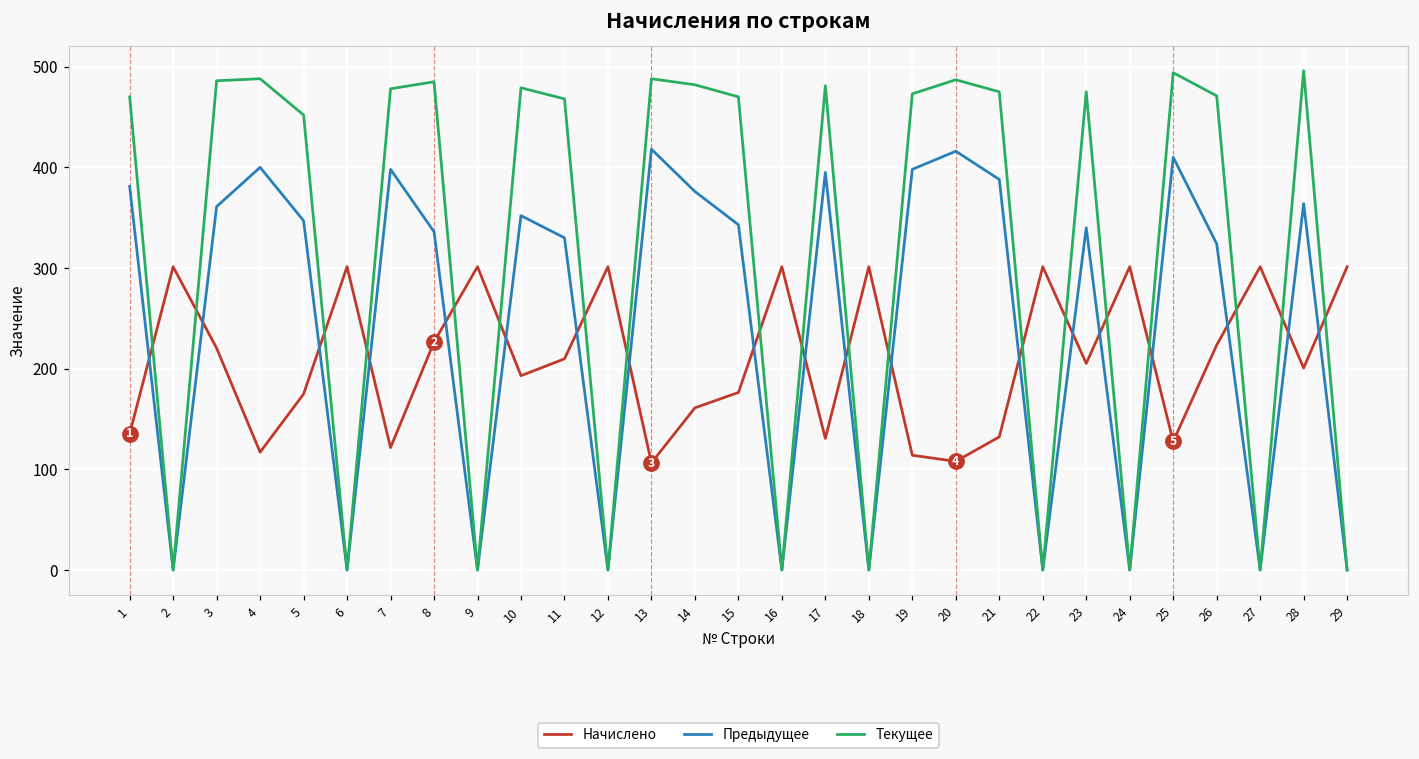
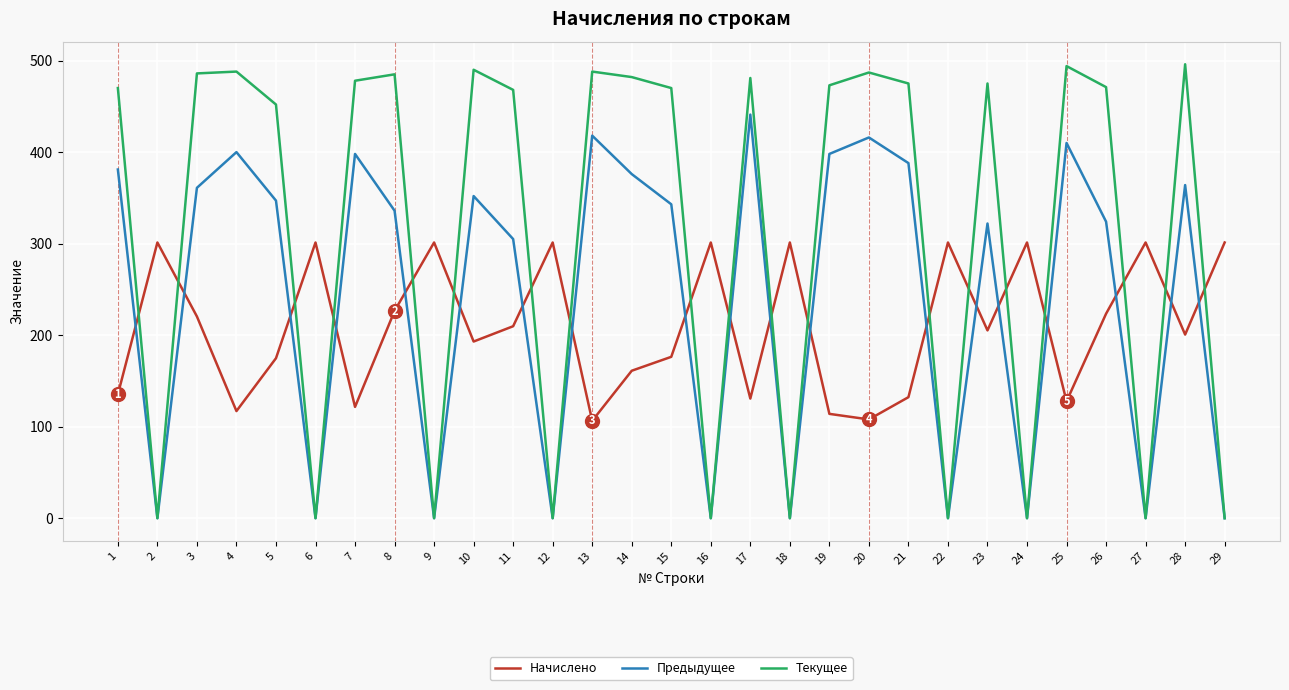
  {
    "Предыдущее": {
      "1": 380,
      "3": 360,
      "4": 400,
      "5": 350,
      "7": 400,
      "8": 340,
      "10": 350,
-     "11": 330,
+     "11": 310,
      "13": 420,
      "14": 380,
      "15": 340,
-     "17": 400,
+     "17": 440,
      "19": 400,
      "20": 420,
      "21": 390,
-     "23": 340,
+     "23": 320,
      "25": 410,
      "26": 320,
      "28": 360
    },
    "Текущее": {
      "1": 470,
      "3": 490,
      "4": 490,
      "5": 450,
      "7": 480,
      "8": 490,
-     "10": 480,
+     "10": 490,
      "11": 470,
      "13": 490,
      "14": 480,
      "15": 470,
      "17": 480,
      "19": 470,
      "20": 490,
      "21": 480,
      "23": 480,
      "25": 490,
      "26": 470,
      "28": 500
    }
  }
